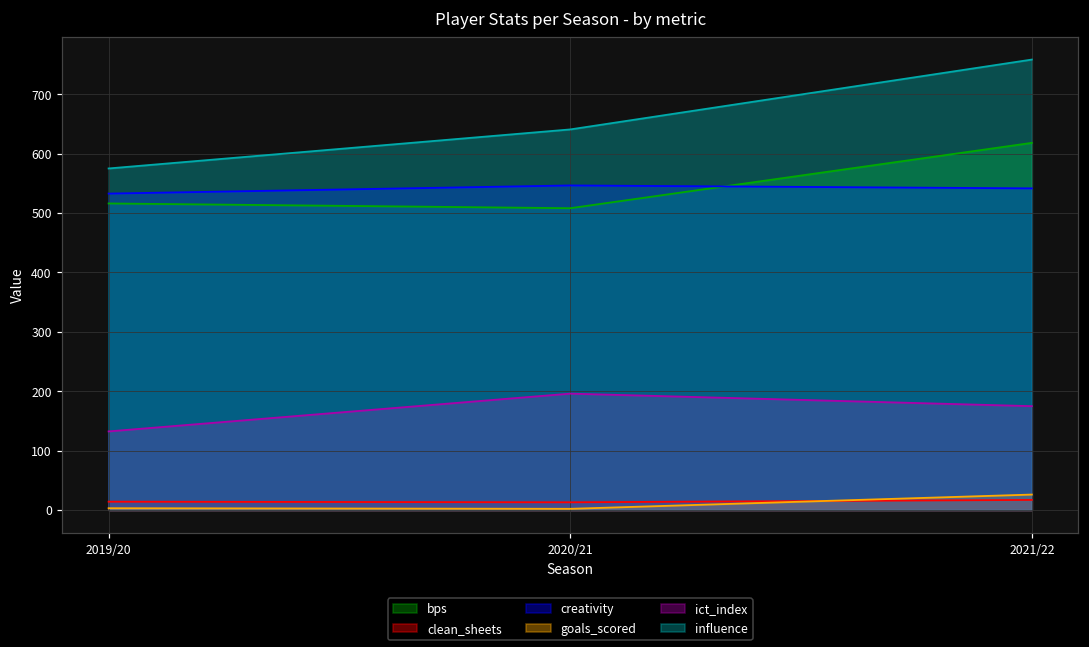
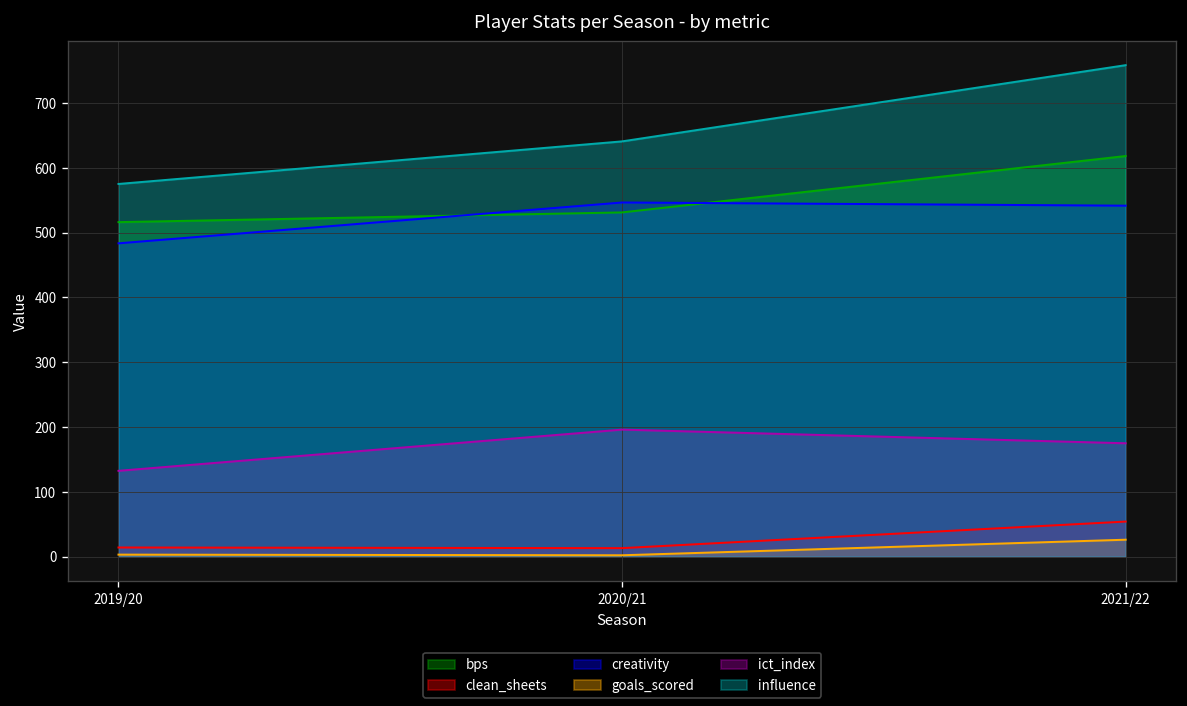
  {
    "bps": {
      "2019/20": 520,
-     "2020/21": 510,
+     "2020/21": 530,
      "2021/22": 620
    },
    "clean_sheets": {
      "2019/20": 10,
      "2020/21": 10,
-     "2021/22": 20
+     "2021/22": 50
    },
    "creativity": {
-     "2019/20": 530,
+     "2019/20": 480,
      "2020/21": 550,
      "2021/22": 540
    },
    "goals_scored": {
      "2019/20": 0,
      "2020/21": 0,
      "2021/22": 30
    },
    "ict_index": {
      "2019/20": 130,
      "2020/21": 200,
      "2021/22": 170
    },
    "influence": {
      "2019/20": 570,
      "2020/21": 640,
      "2021/22": 760
    }
  }
